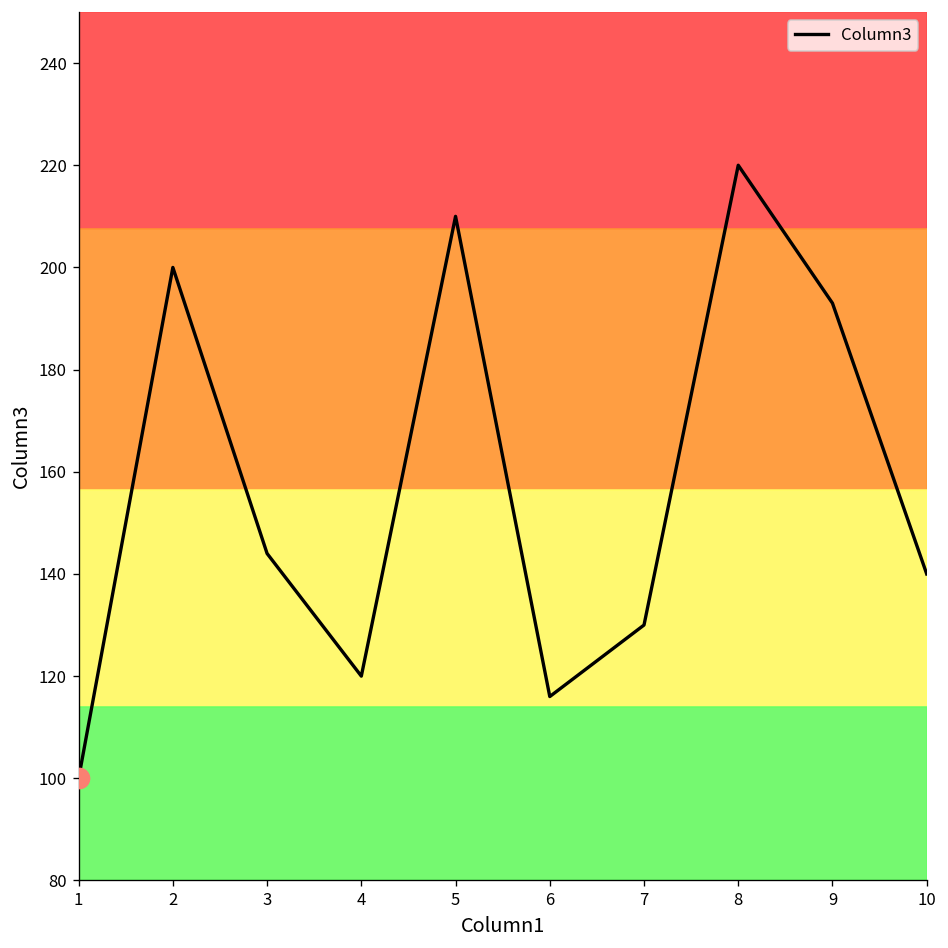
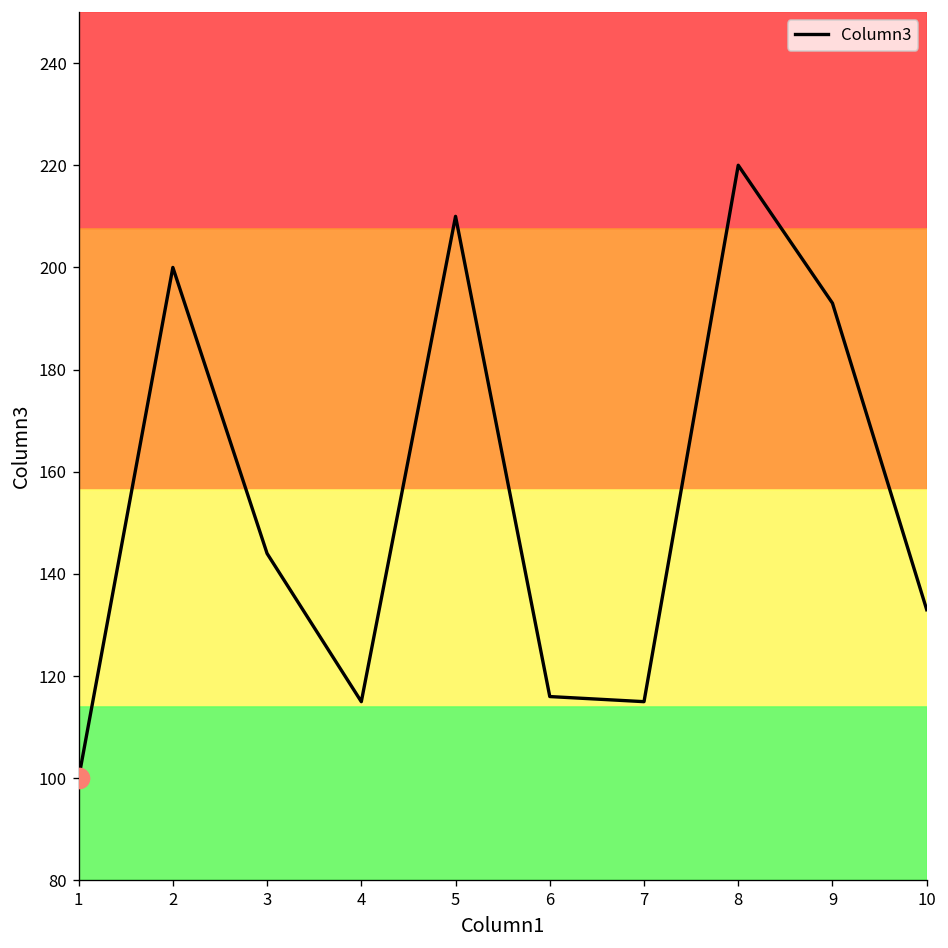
  {
    "Column3": {
      "2": 200,
      "3": 144,
-     "4": 120,
+     "4": 115,
      "5": 210,
      "6": 116,
-     "7": 130,
+     "7": 115,
      "8": 220,
      "9": 193,
-     "10": 140
+     "10": 133
    }
  }
